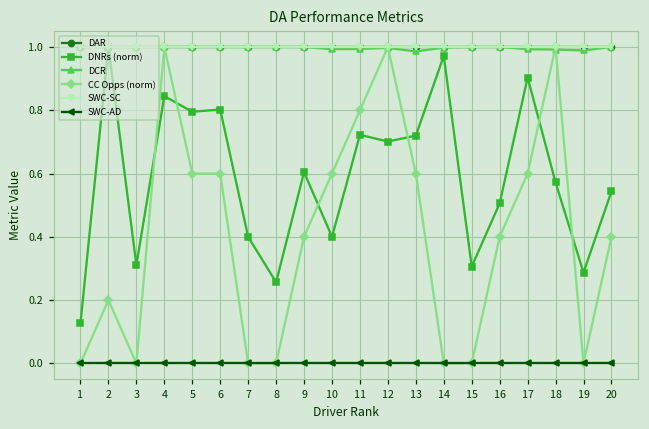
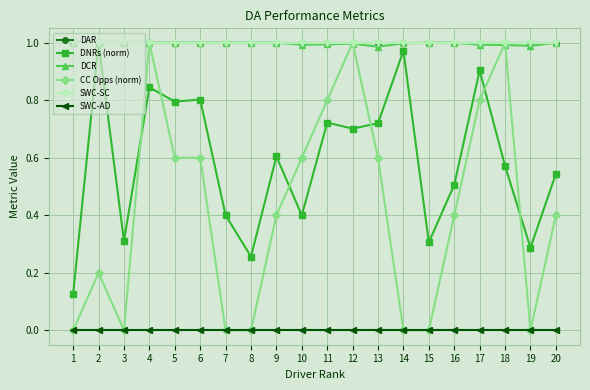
  {
    "SWC-SC": {
      "13": 1.00,
      "19": 1.00
    },
    "CC Opps (norm)": {
      "2": 0.20,
      "5": 0.60,
      "6": 0.60,
      "9": 0.40,
      "10": 0.60,
      "11": 0.80,
      "13": 0.60,
      "16": 0.40,
-     "17": 0.60,
+     "17": 0.80,
      "20": 0.40
    },
    "SWC-AD": {
      "2": 0.00,
      "4": 0.00,
      "5": 0.00,
      "6": 0.00,
      "9": 0.00,
      "10": 0.00,
      "11": 0.00,
      "12": 0.00,
      "13": 0.00,
      "16": 0.00,
      "17": 0.00,
      "18": 0.00,
      "20": 0.00
    }
  }
